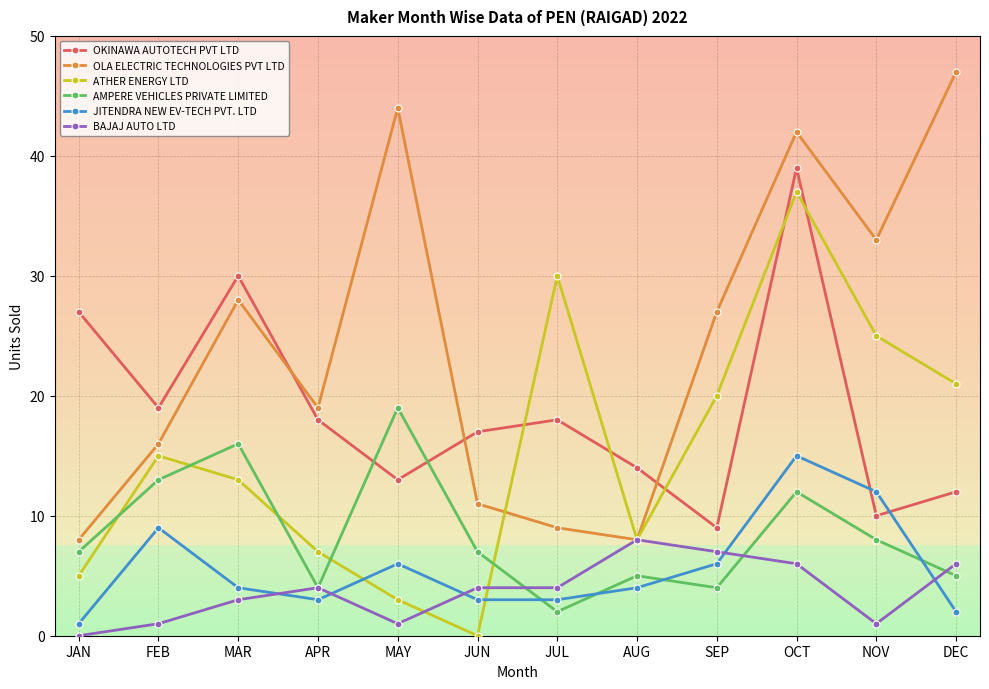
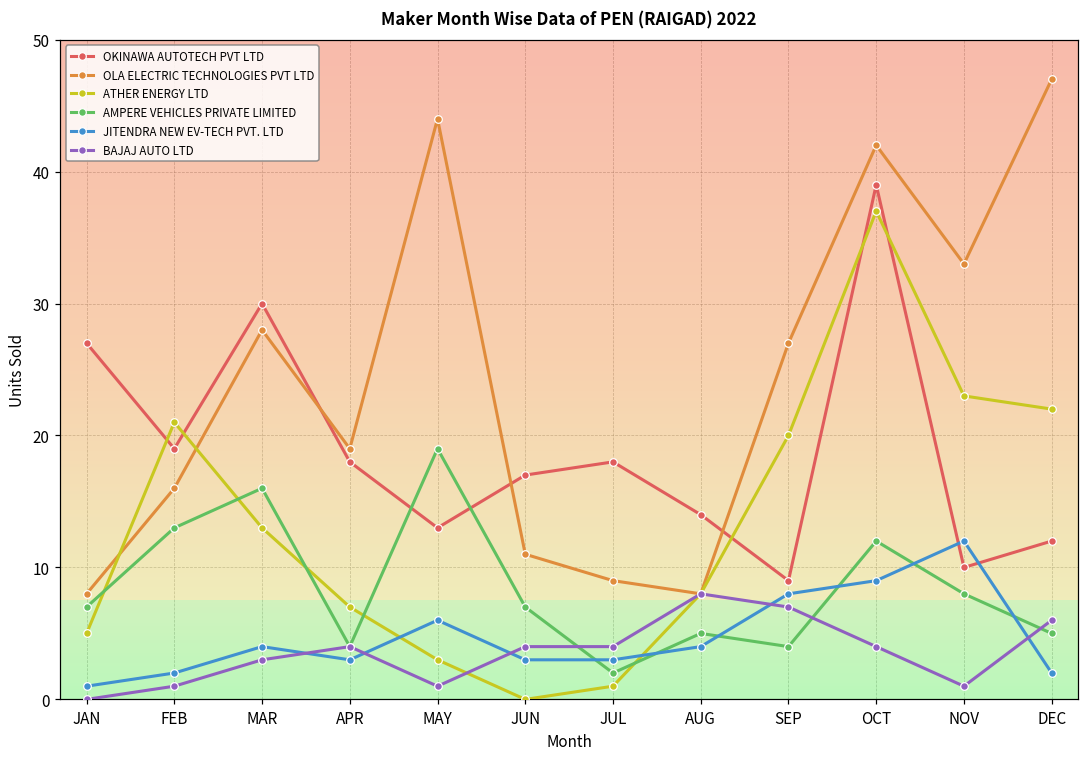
  {
    "ATHER ENERGY LTD": {
      "JAN": 5,
-     "FEB": 15,
+     "FEB": 21,
      "MAR": 13,
      "APR": 7,
      "MAY": 3,
      "JUN": 0,
-     "JUL": 30,
+     "JUL": 1,
      "SEP": 20,
      "OCT": 37,
-     "NOV": 25,
-     "DEC": 21
+     "NOV": 23,
+     "DEC": 22
    },
    "AMPERE VEHICLES PRIVATE LIMITED": {
      "JAN": 7,
      "FEB": 13,
      "MAR": 16,
      "MAY": 19,
      "JUN": 7,
      "JUL": 2,
      "AUG": 5,
      "SEP": 4,
      "OCT": 12,
      "NOV": 8,
      "DEC": 5
    },
    "JITENDRA NEW EV-TECH PVT. LTD": {
      "JAN": 1,
-     "FEB": 9,
+     "FEB": 2,
      "MAR": 4,
      "APR": 3,
      "MAY": 6,
      "JUN": 3,
      "JUL": 3,
      "AUG": 4,
-     "SEP": 6,
-     "OCT": 15,
+     "SEP": 8,
+     "OCT": 9,
      "NOV": 12,
      "DEC": 2
    },
    "BAJAJ AUTO LTD": {
      "JAN": 0,
      "FEB": 1,
      "MAR": 3,
      "MAY": 1,
      "JUN": 4,
      "JUL": 4,
      "SEP": 7,
-     "OCT": 6,
+     "OCT": 4,
      "NOV": 1,
      "DEC": 6
    }
  }
